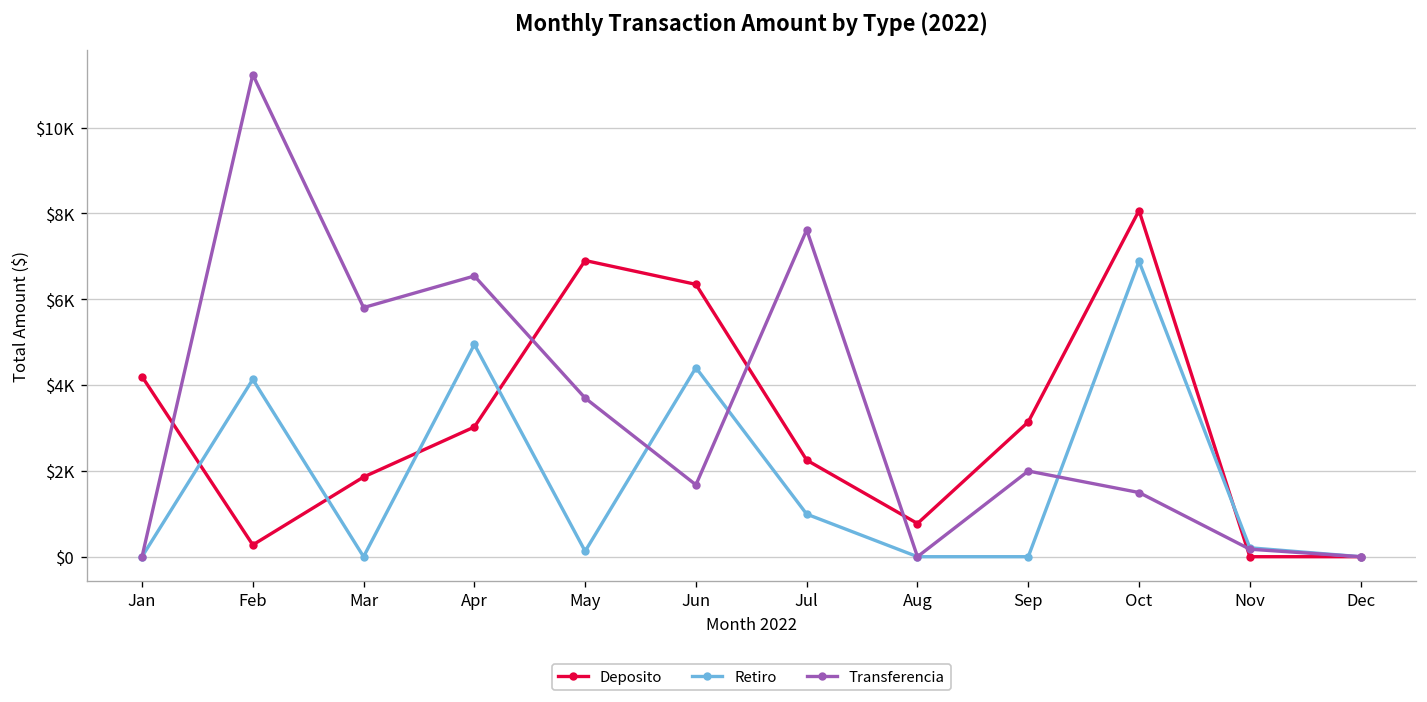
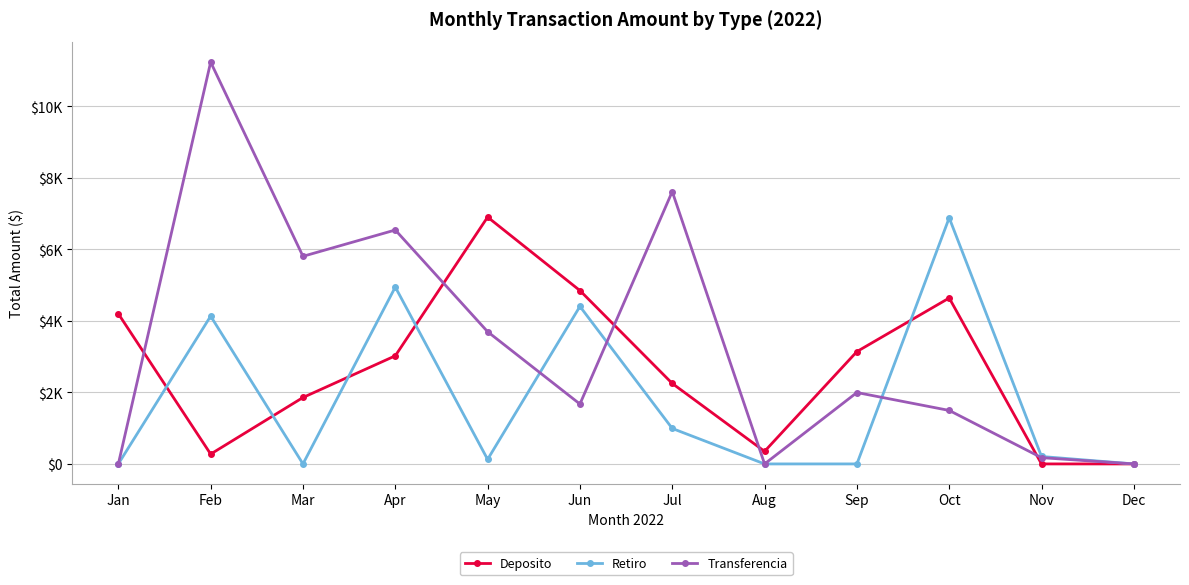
  {
    "Deposito": {
      "Jan": "$4200",
      "Feb": "$300",
      "Mar": "$1900",
      "Apr": "$3000",
      "May": "$6900",
-     "Jun": "$6300",
+     "Jun": "$4800",
      "Jul": "$2300",
-     "Aug": "$800",
+     "Aug": "$400",
      "Sep": "$3100",
-     "Oct": "$8100",
+     "Oct": "$4600",
      "Nov": "$0"
    },
    "Retiro": {
      "Feb": "$4100",
      "Mar": "$0",
      "Apr": "$4900",
      "May": "$100",
      "Jun": "$4400",
      "Jul": "$1000",
      "Sep": "$0",
      "Oct": "$6900"
    },
    "Transferencia": {
      "Feb": "$11200",
      "Mar": "$5800",
      "Apr": "$6500",
      "May": "$3700",
      "Jun": "$1700",
      "Jul": "$7600",
      "Sep": "$2000",
      "Oct": "$1500"
    }
  }
